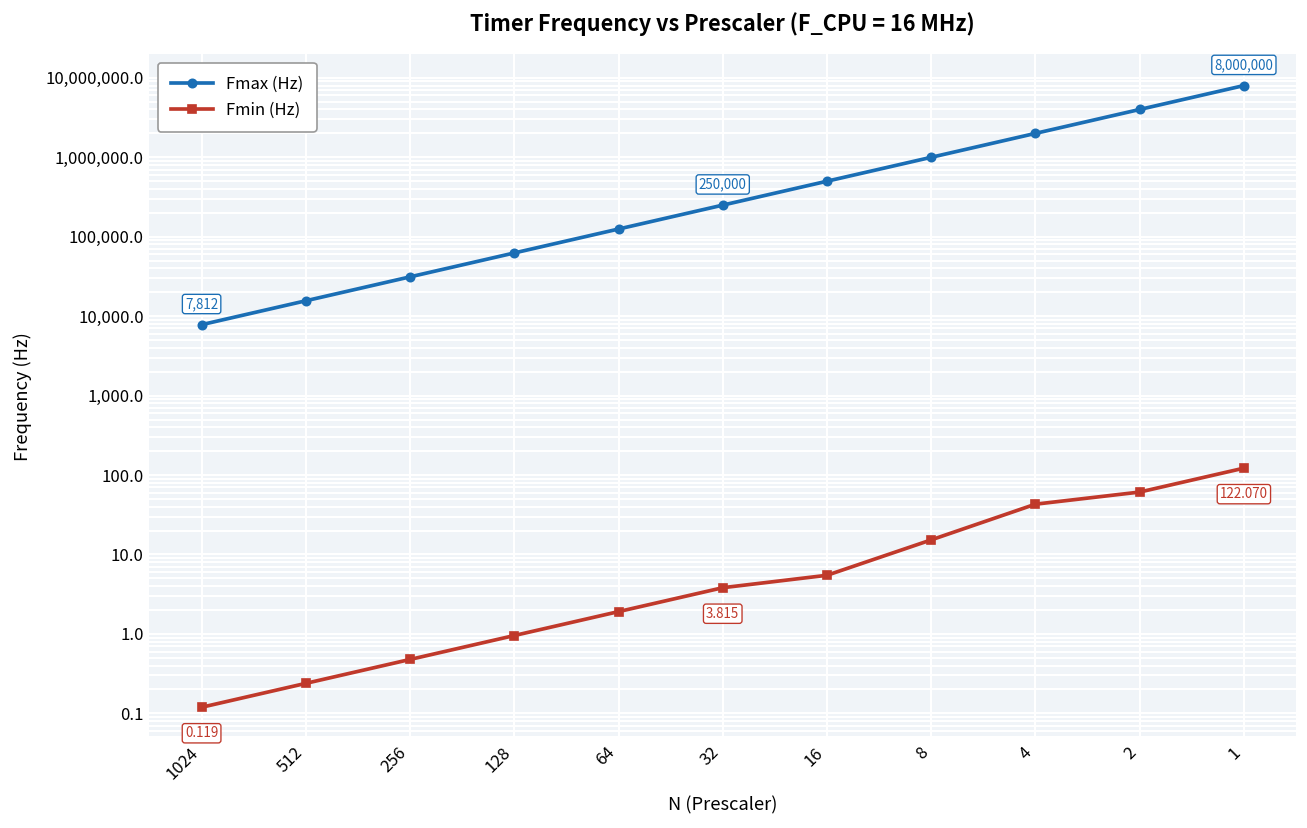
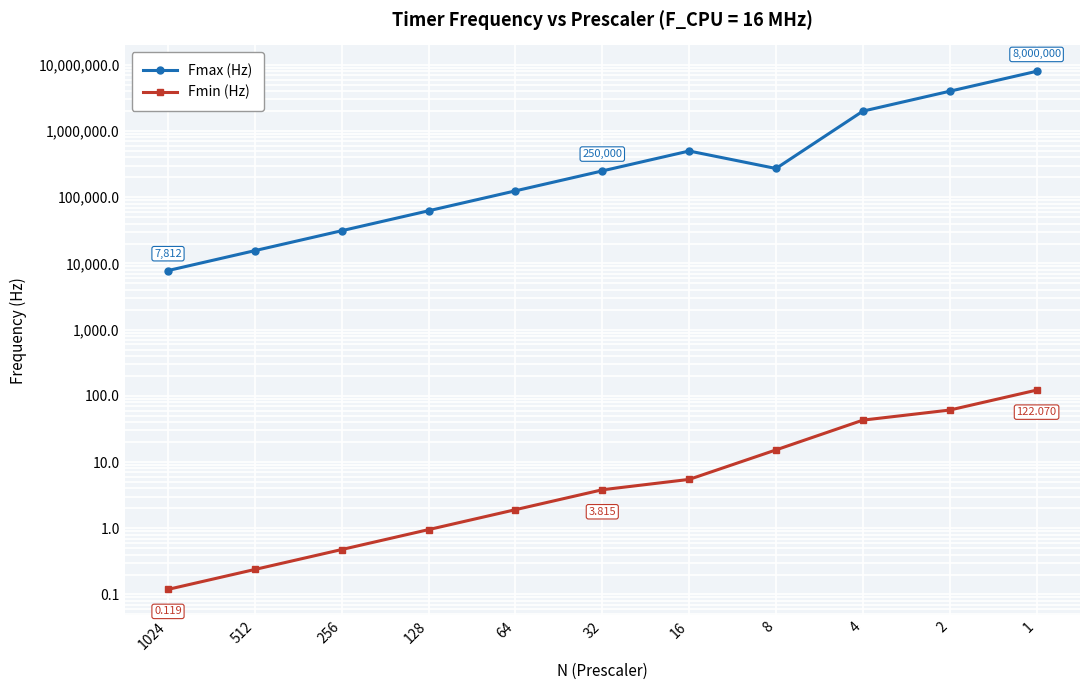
  {
    "Fmax (Hz)": {
      "512": "16,000",
      "256": "30,000",
      "128": "60,000",
      "64": "130,000",
      "16": "500,000",
-     "8": "1,000,000",
+     "8": "270,000",
      "4": "2,000,000",
      "2": "4,000,000"
    },
    "Fmin (Hz)": {
      "512": "0.24",
      "256": "0.5",
      "128": "1",
      "64": "2",
      "16": "5",
      "8": "15",
      "4": "40",
      "2": "60"
    }
  }
